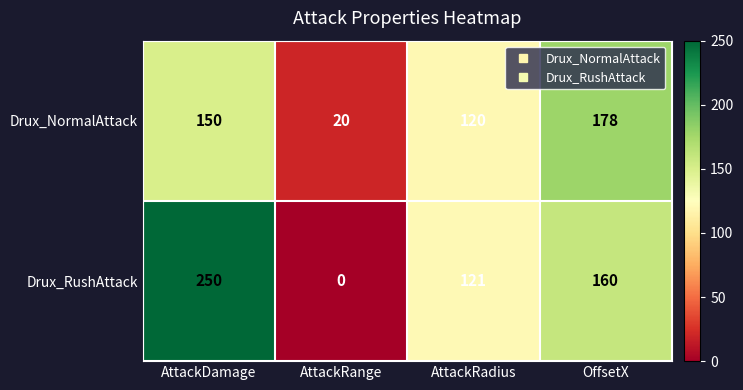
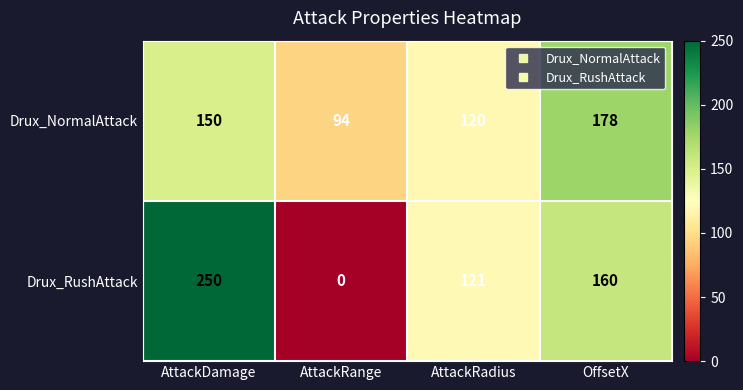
  {
    "Drux_NormalAttack": {
      "AttackDamage": 150,
-     "AttackRange": 20,
+     "AttackRange": 94,
      "AttackRadius": 120,
      "OffsetX": 178
    },
    "Drux_RushAttack": {
      "AttackDamage": 250,
      "AttackRange": 0,
      "AttackRadius": 121,
      "OffsetX": 160
    }
  }
